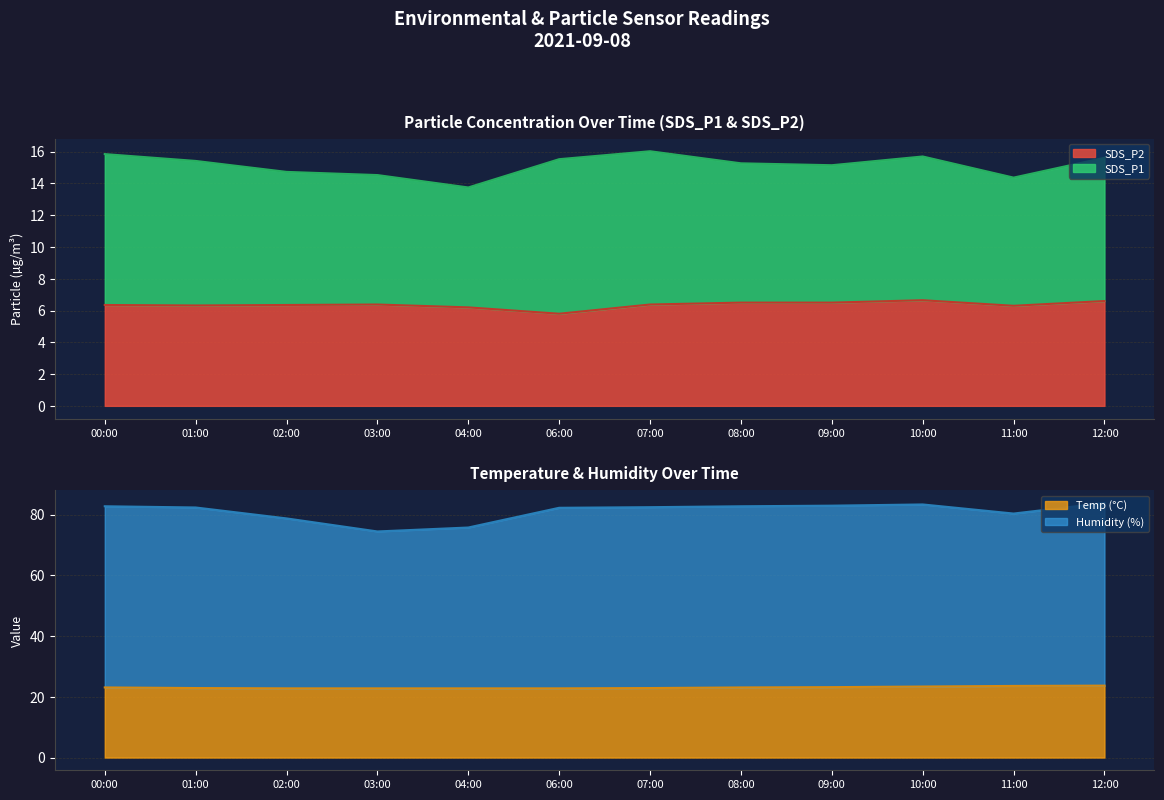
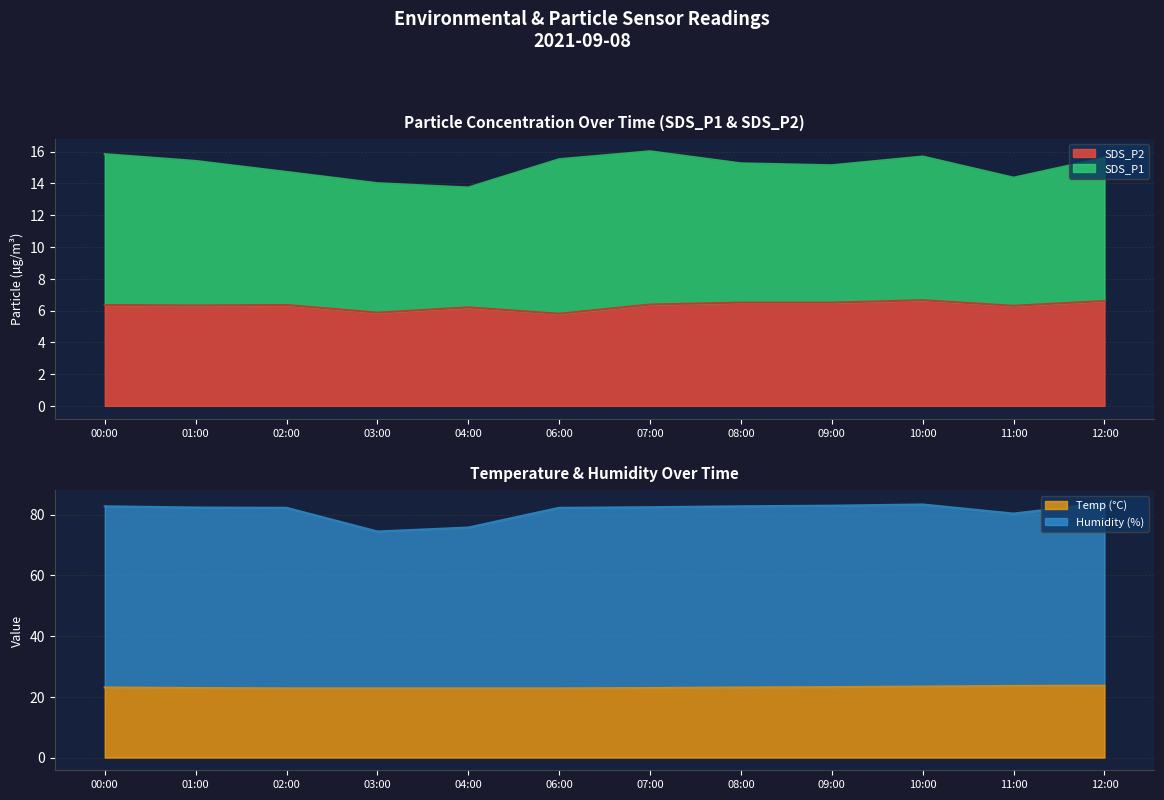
  {
    "Particle Concentration Over Time (SDS_P1 & SDS_P2)": {
      "SDS_P2": {
        "00:00": 6.4,
        "01:00": 6.3,
        "02:00": 6.4,
-       "03:00": 6.4,
+       "03:00": 5.9,
        "04:00": 6.2,
        "06:00": 5.8,
        "07:00": 6.4,
        "08:00": 6.5,
        "09:00": 6.5,
        "10:00": 6.7,
        "11:00": 6.3,
        "12:00": 6.6
      },
      "SDS_P1": {
        "00:00": 9.5,
        "01:00": 9.1,
        "02:00": 8.4,
        "03:00": 8.2,
        "04:00": 7.6,
        "06:00": 9.7,
        "07:00": 9.7,
        "08:00": 8.8,
        "09:00": 8.7,
        "10:00": 9.1,
        "11:00": 8.1
      }
    },
    "Temperature & Humidity Over Time": {
      "Temp (°C)": {
        "00:00": 23,
        "01:00": 23,
        "02:00": 23,
        "03:00": 23,
        "04:00": 23,
        "06:00": 23,
        "07:00": 23,
        "08:00": 23,
        "09:00": 23,
        "10:00": 23,
        "11:00": 24,
        "12:00": 24
      },
      "Humidity (%)": {
        "00:00": 60,
        "01:00": 60,
-       "02:00": 56,
+       "02:00": 60,
        "03:00": 52,
        "04:00": 53,
        "06:00": 60,
        "07:00": 60,
        "08:00": 60,
        "09:00": 60,
        "10:00": 60,
        "11:00": 57
      }
    }
  }
